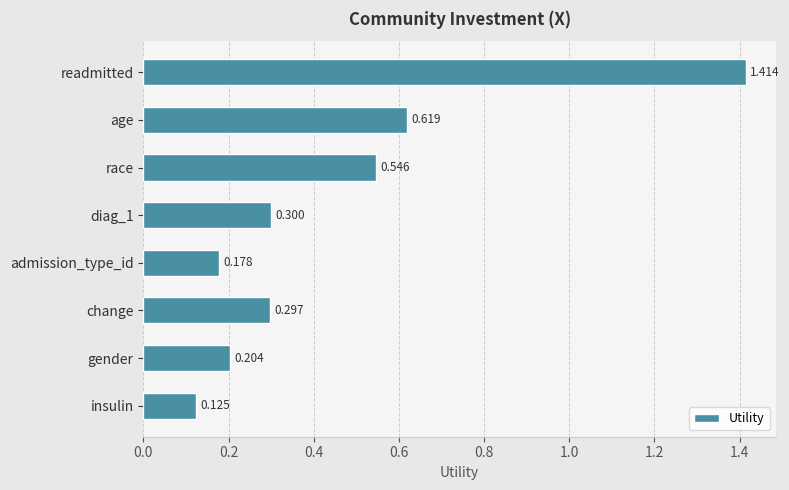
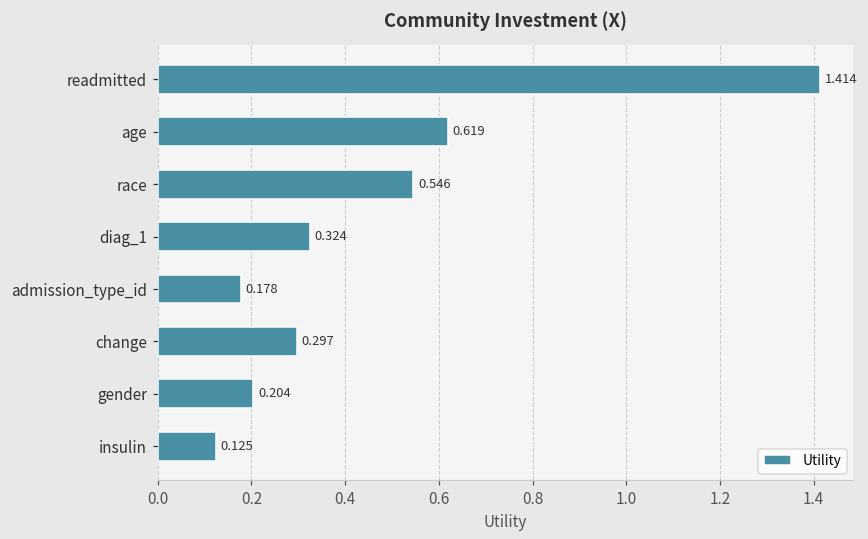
  {
    "readmitted": 1.414,
    "age": 0.619,
    "race": 0.546,
-   "diag_1": 0.300,
+   "diag_1": 0.324,
    "admission_type_id": 0.178,
    "change": 0.297,
    "gender": 0.204,
    "insulin": 0.125
  }
